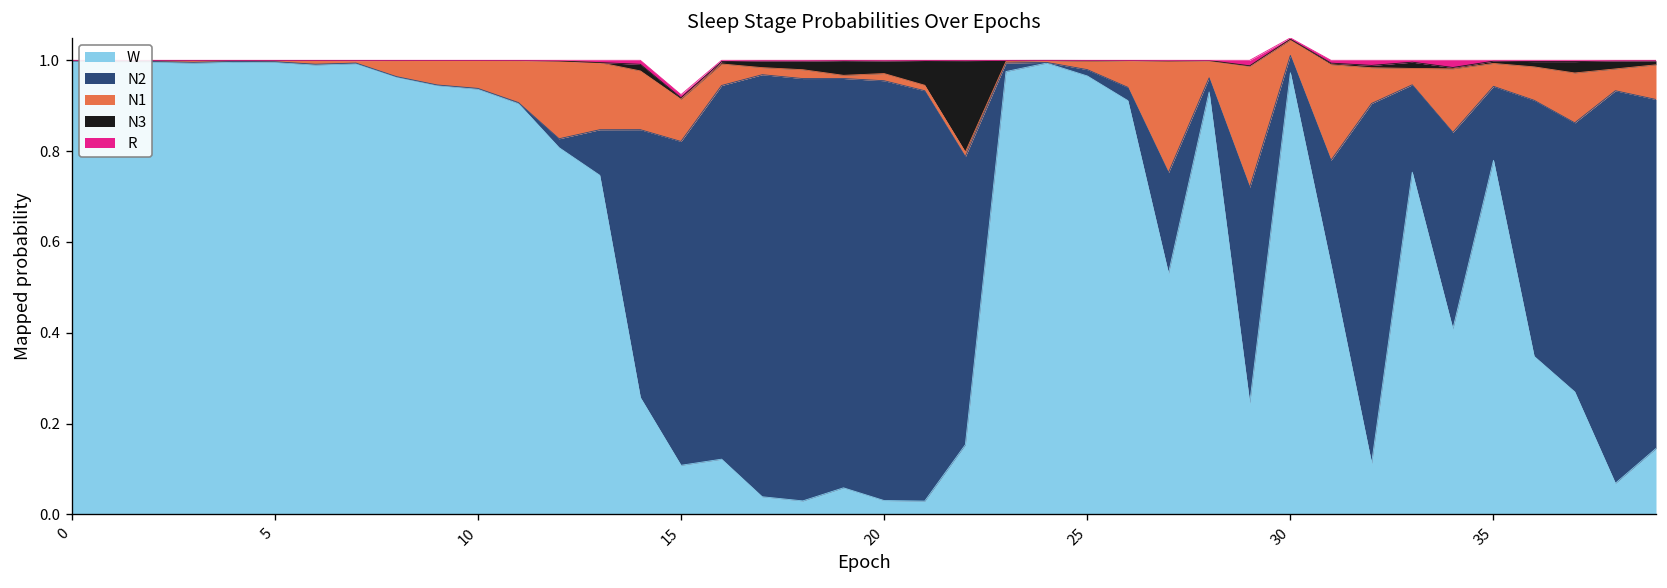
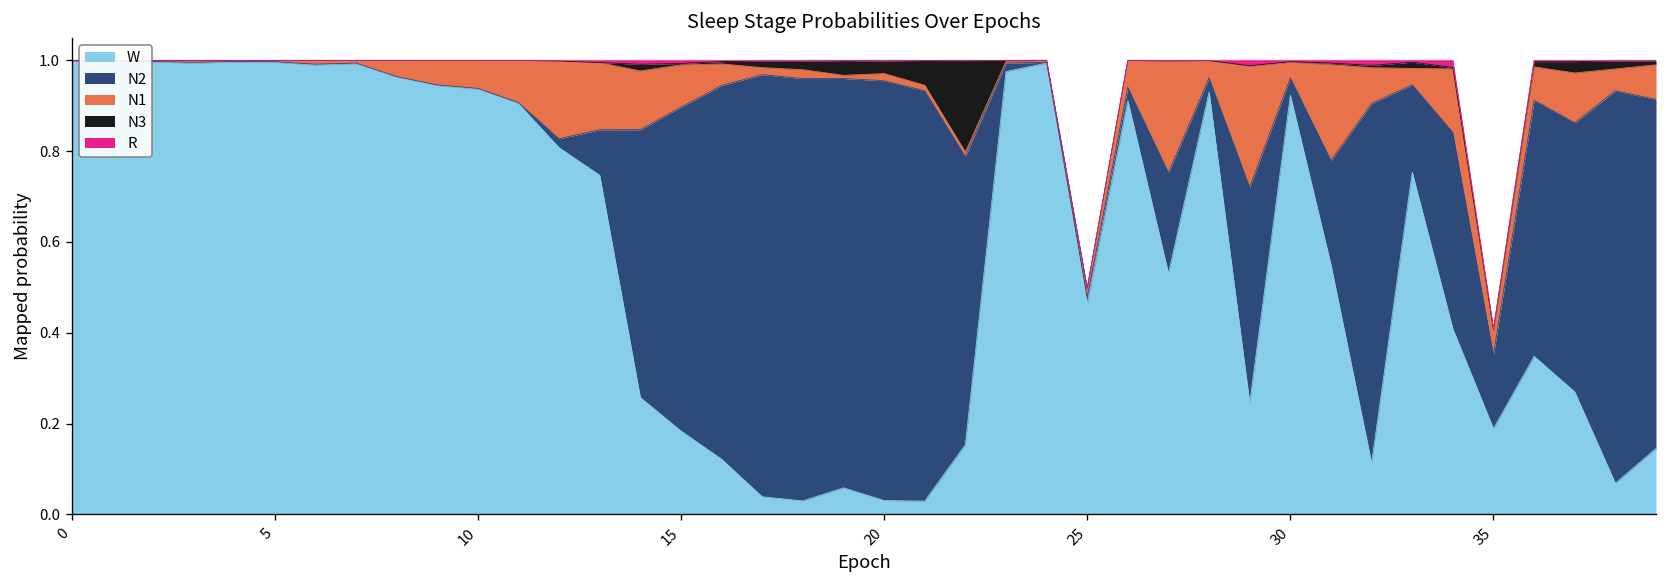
  {
    "W": {
-     "15": 0.11,
+     "15": 0.18,
      "20": 0.03,
-     "25": 0.97,
-     "30": 0.97,
-     "35": 0.78
+     "25": 0.46,
+     "30": 0.92,
+     "35": 0.19
    },
    "N2": {
      "20": 0.96
    },
    "N1": {
      "20": 0.97
    },
    "R": {
      "15": 0.01
    }
  }
